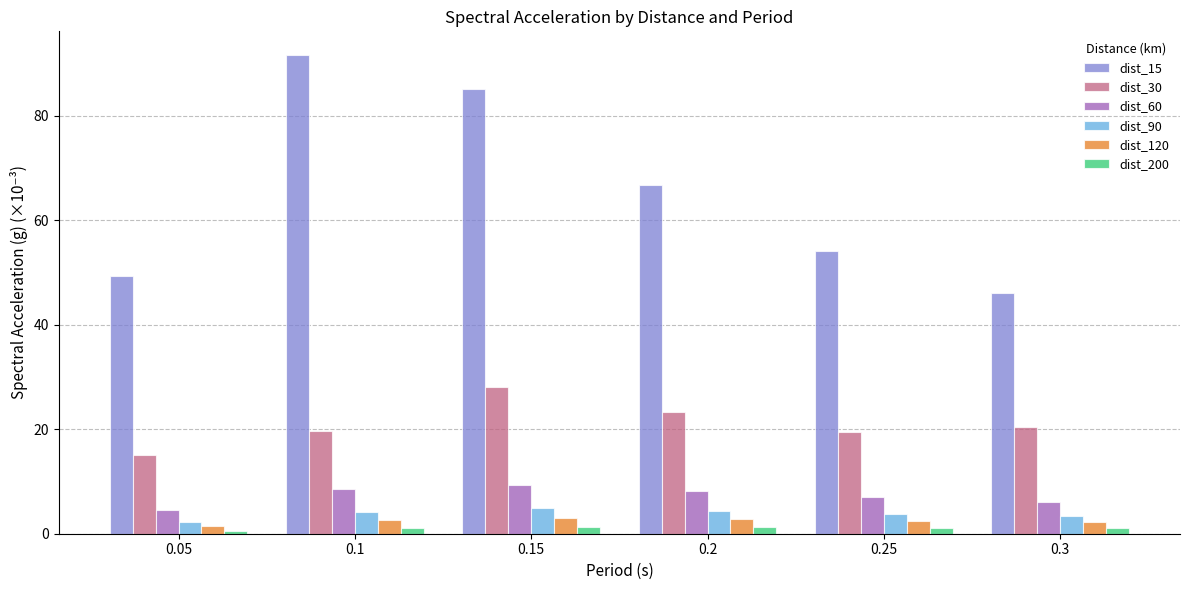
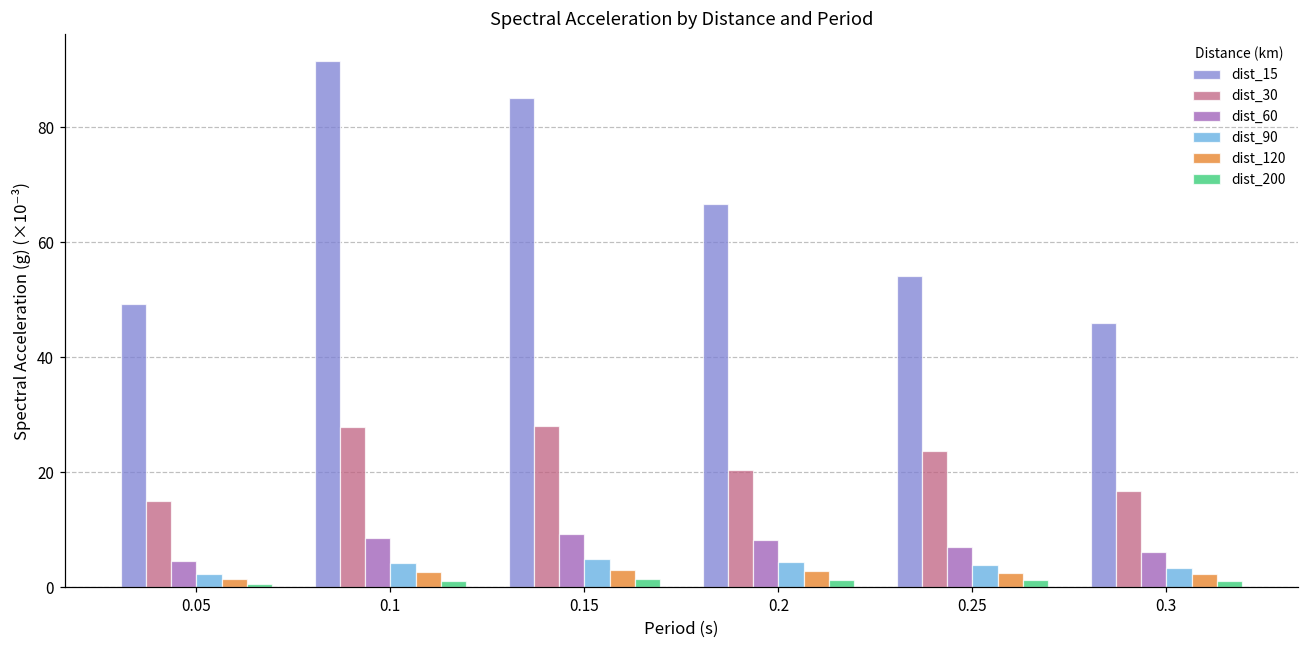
  {
    "dist_30": {
      "0.05": 15,
-     "0.1": 20,
+     "0.1": 28,
      "0.15": 28,
-     "0.2": 23,
-     "0.25": 19,
-     "0.3": 20
+     "0.2": 20,
+     "0.25": 24,
+     "0.3": 17
    },
    "dist_120": {
      "0.05": 1,
      "0.1": 3,
      "0.15": 3,
      "0.2": 3,
      "0.25": 3,
      "0.3": 2
    },
    "dist_200": {
      "0.05": 1,
      "0.1": 1,
      "0.15": 1,
      "0.2": 1,
      "0.25": 1,
      "0.3": 1
    }
  }
